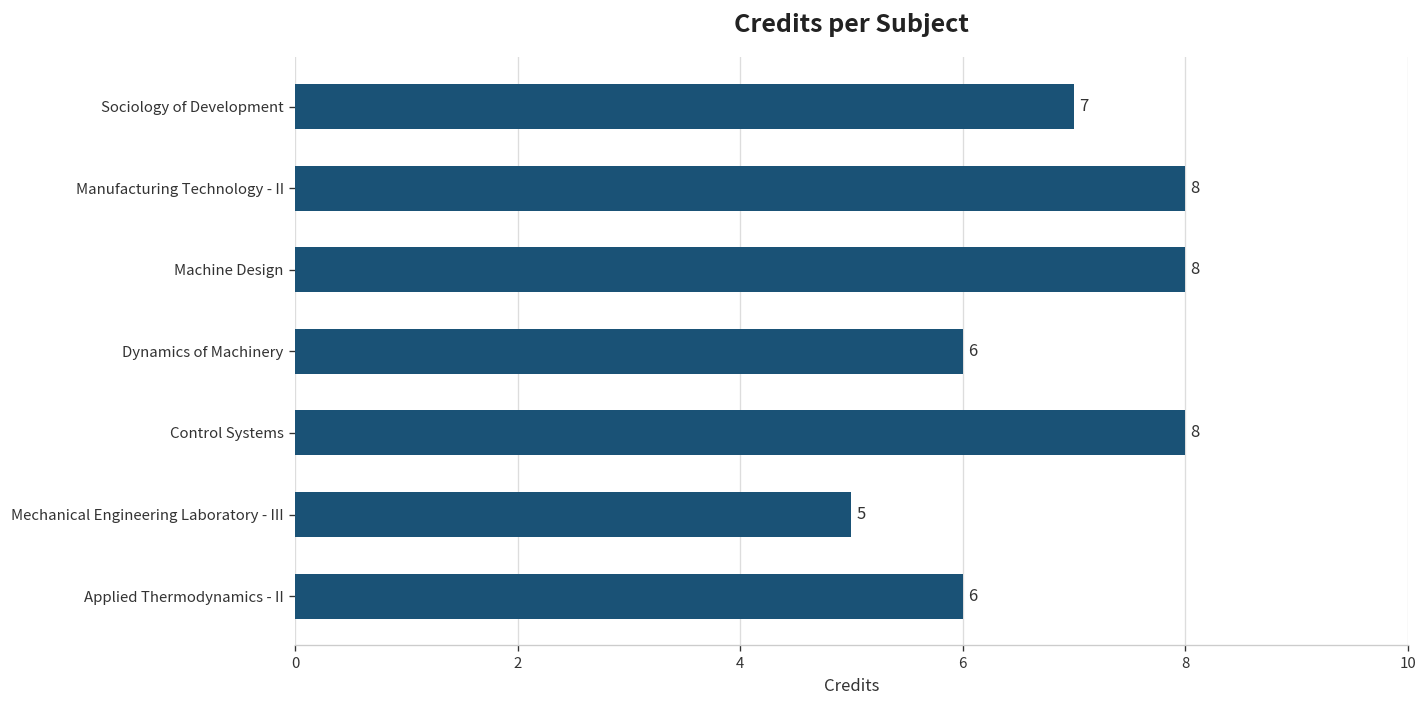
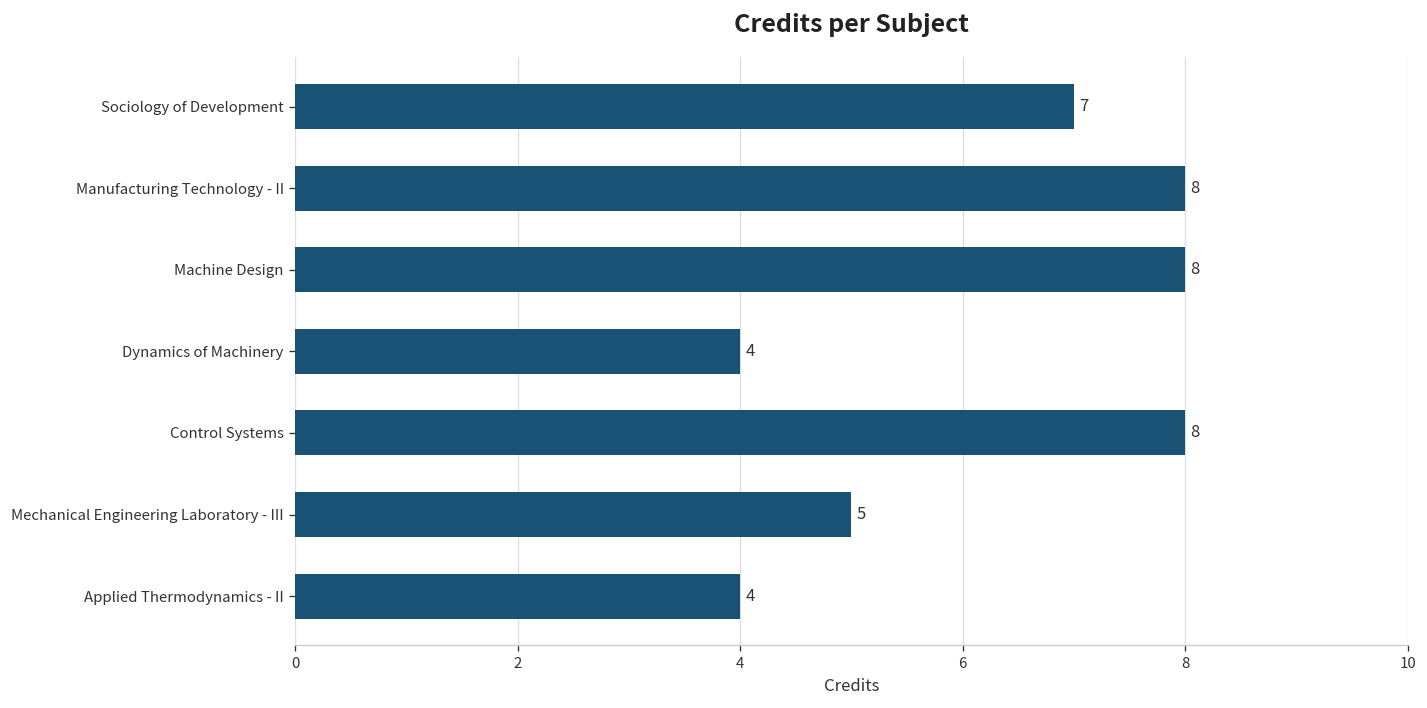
  {
    "Sociology of Development": 7,
    "Manufacturing Technology - II": 8,
    "Machine Design": 8,
-   "Dynamics of Machinery": 6,
+   "Dynamics of Machinery": 4,
    "Control Systems": 8,
    "Mechanical Engineering Laboratory - III": 5,
-   "Applied Thermodynamics - II": 6
+   "Applied Thermodynamics - II": 4
  }
